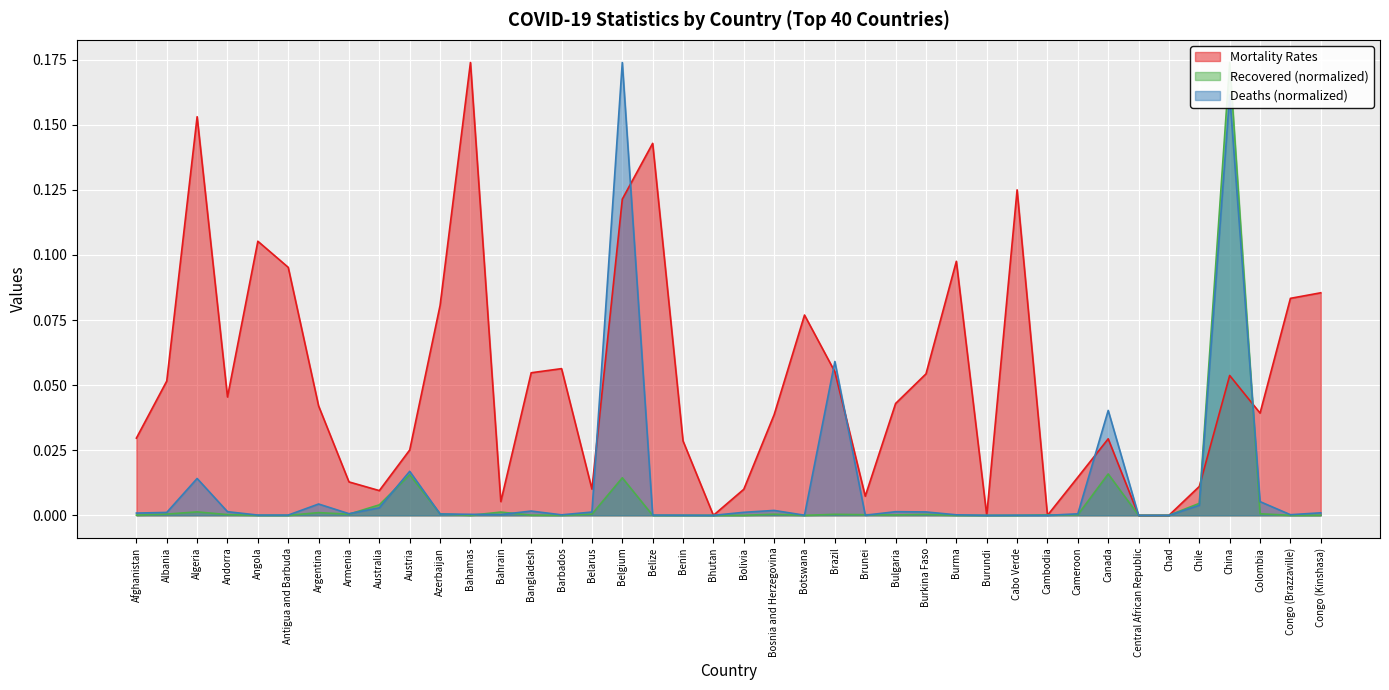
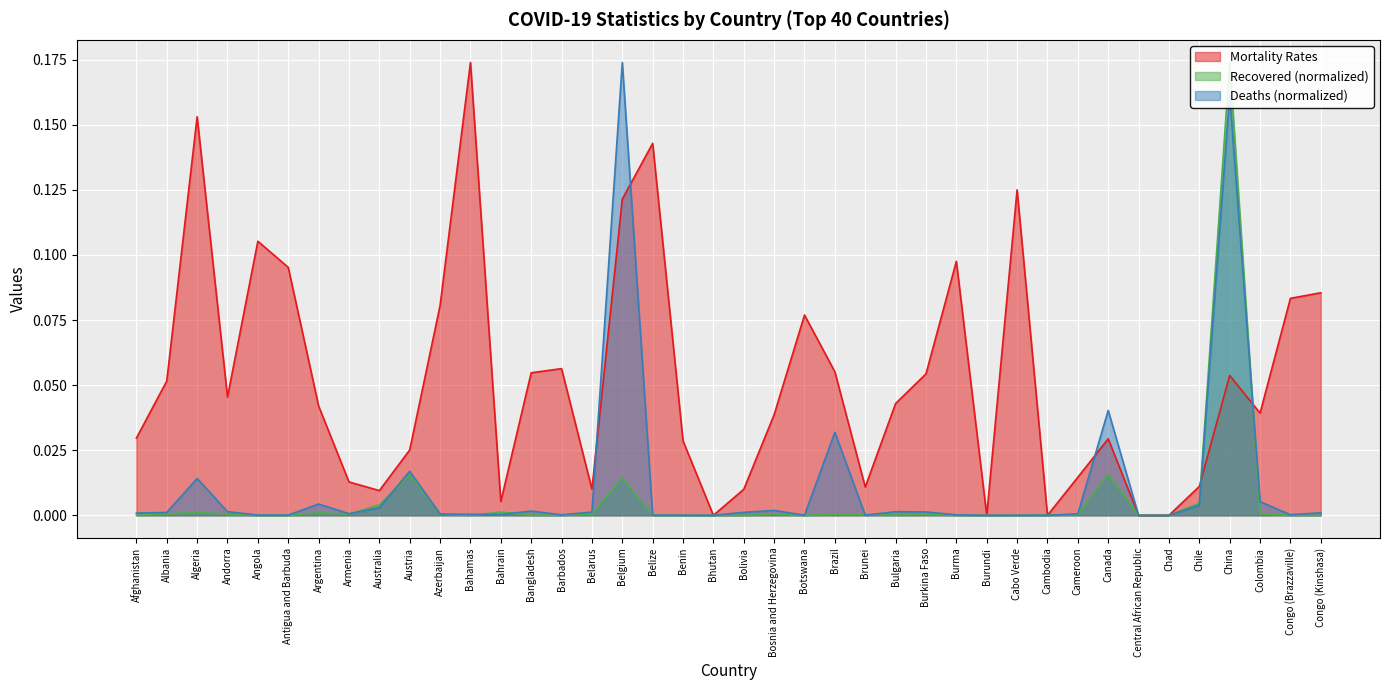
  {
    "Mortality Rates": {
      "Afghanistan": 0.030,
      "Albania": 0.052,
      "Algeria": 0.153,
      "Andorra": 0.045,
      "Angola": 0.105,
      "Antigua and Barbuda": 0.095,
      "Argentina": 0.042,
      "Armenia": 0.013,
      "Australia": 0.010,
      "Austria": 0.025,
      "Azerbaijan": 0.081,
      "Bahamas": 0.174,
      "Bahrain": 0.005,
      "Bangladesh": 0.055,
      "Barbados": 0.056,
      "Belarus": 0.010,
      "Belgium": 0.121,
      "Belize": 0.143,
      "Benin": 0.029,
      "Bolivia": 0.010,
      "Bosnia and Herzegovina": 0.039,
      "Botswana": 0.077,
      "Brazil": 0.055,
-     "Brunei": 0.007,
+     "Brunei": 0.011,
      "Bulgaria": 0.043,
      "Burkina Faso": 0.054,
      "Burma": 0.098,
      "Cabo Verde": 0.125,
      "Cameroon": 0.015,
      "Canada": 0.029,
      "Chile": 0.011,
      "China": 0.054,
      "Colombia": 0.039,
      "Congo (Brazzaville)": 0.083,
      "Congo (Kinshasa)": 0.085
    },
    "Recovered (normalized)": {
      "Algeria": 0.001,
      "Andorra": 0.000,
      "Argentina": 0.001,
      "Australia": 0.004,
      "Austria": 0.016,
      "Bangladesh": 0.000,
      "Belgium": 0.014,
      "Bolivia": 0.000,
      "Bosnia and Herzegovina": 0.000,
      "Brazil": 0.000,
      "Bulgaria": 0.000,
      "Canada": 0.016,
      "Colombia": 0.001
    },
    "Deaths (normalized)": {
      "Algeria": 0.014,
      "Andorra": 0.001,
      "Argentina": 0.004,
      "Australia": 0.003,
      "Austria": 0.017,
      "Bangladesh": 0.002,
      "Belgium": 0.174,
      "Bolivia": 0.001,
      "Bosnia and Herzegovina": 0.002,
-     "Brazil": 0.059,
+     "Brazil": 0.032,
      "Bulgaria": 0.001,
      "Canada": 0.040,
      "Colombia": 0.005
    }
  }
